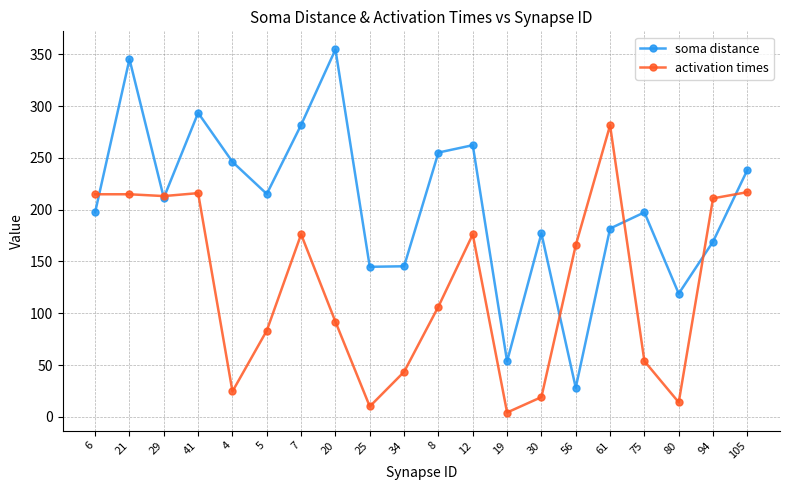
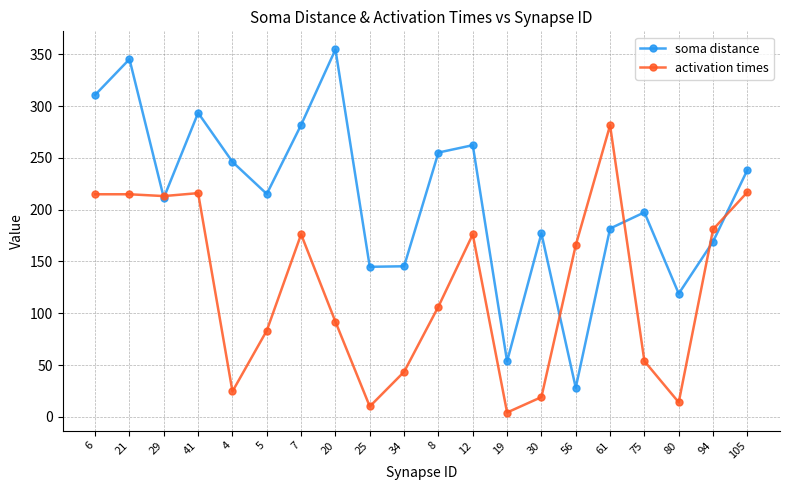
  {
    "soma distance": {
-     "6": 198,
+     "6": 311,
      "21": 345,
      "41": 293,
      "4": 246,
      "5": 215,
      "7": 282,
      "20": 355,
      "25": 145,
      "34": 145,
      "8": 255,
      "12": 262,
      "19": 54,
      "30": 177,
      "56": 28,
      "61": 182,
      "75": 197,
      "80": 119,
      "94": 169,
      "105": 238
    },
    "activation times": {
      "6": 215,
      "21": 215,
      "41": 216,
      "4": 25,
      "5": 83,
      "7": 176,
      "20": 92,
      "25": 10,
      "34": 44,
      "8": 107,
      "12": 176,
      "19": 4,
      "30": 19,
      "56": 166,
      "61": 281,
      "75": 54,
      "80": 14,
-     "94": 211,
+     "94": 181,
      "105": 217
    }
  }
